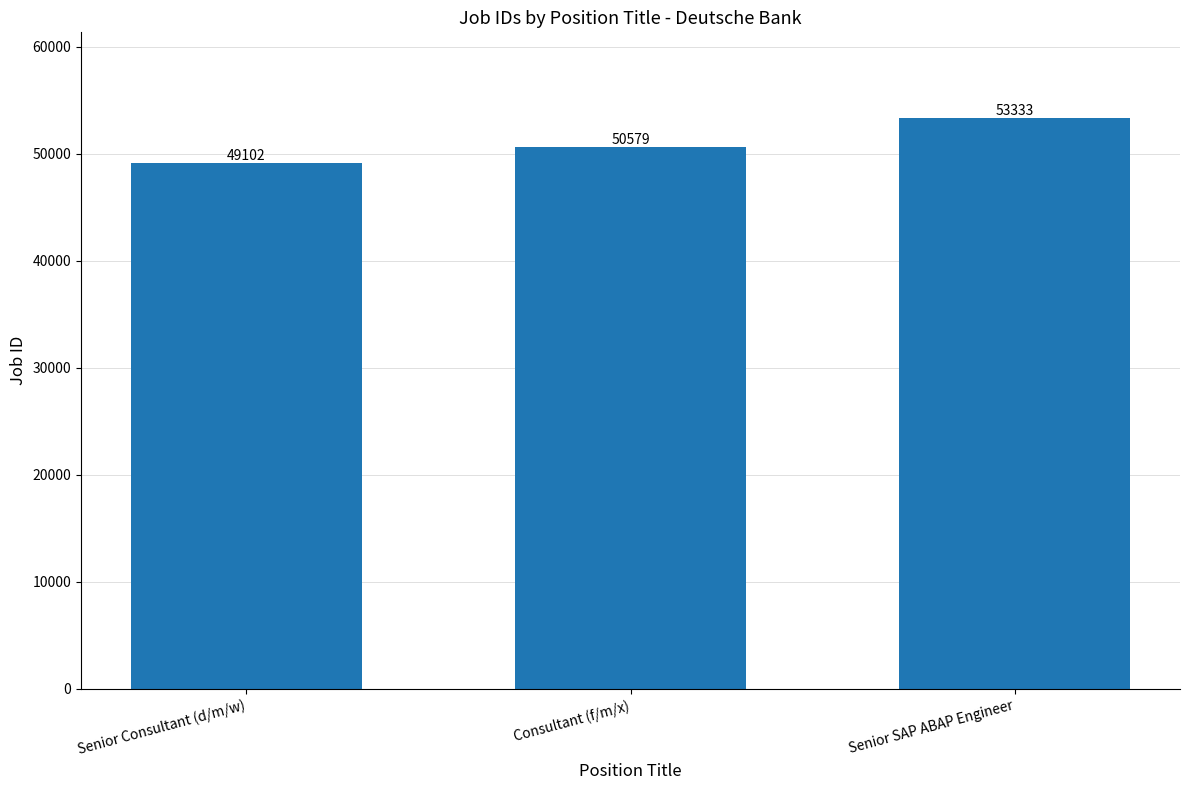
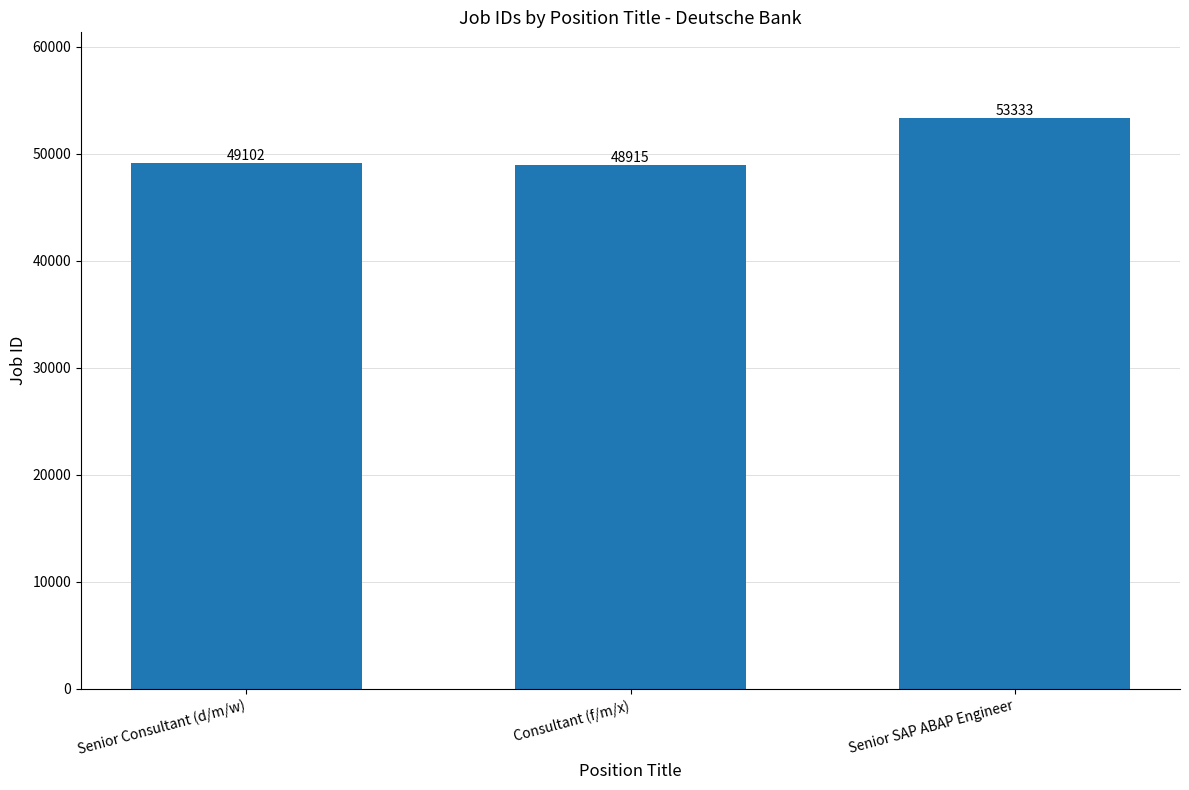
  {
    "Senior Consultant (d/m/w)": 49102,
-   "Consultant (f/m/x)": 50579,
+   "Consultant (f/m/x)": 48915,
    "Senior SAP ABAP Engineer": 53333
  }
